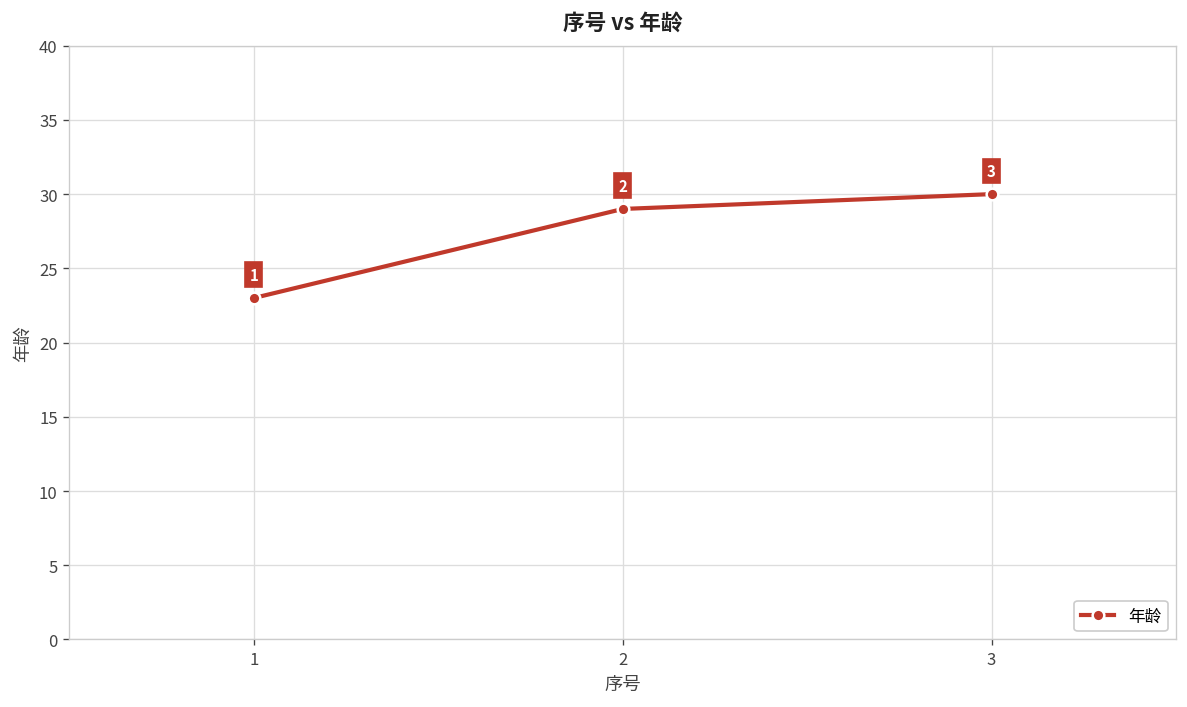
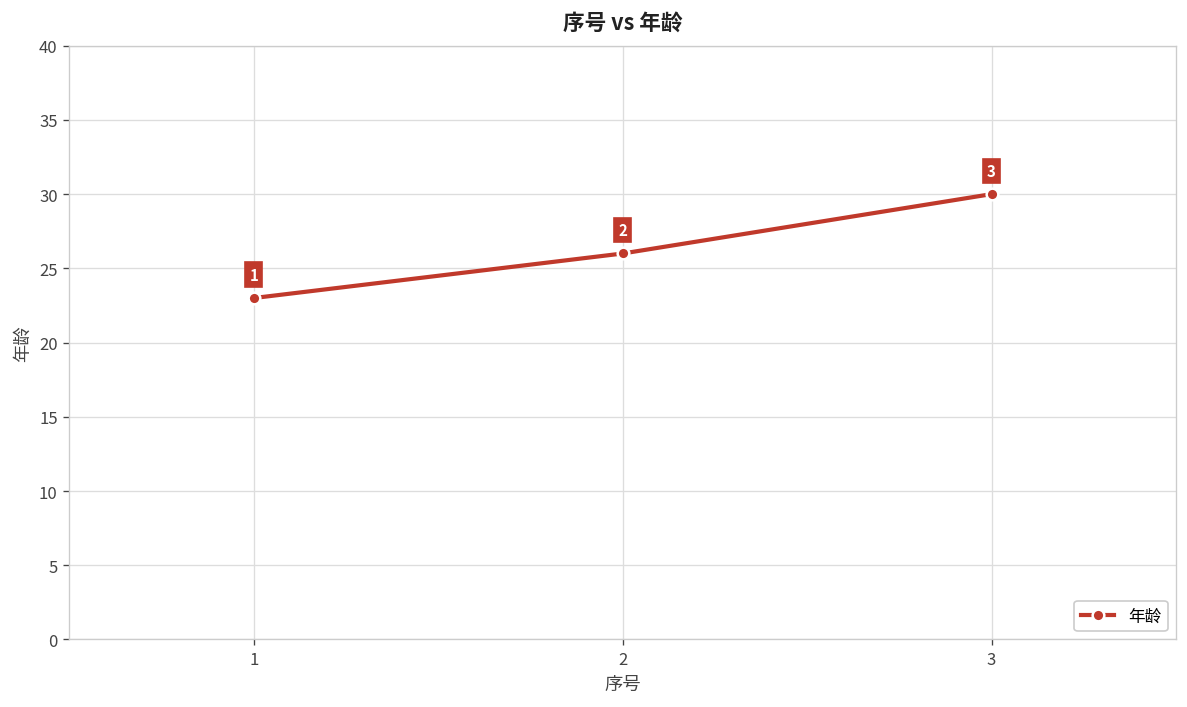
  {
-   "2": 29
+   "2": 26
  }
